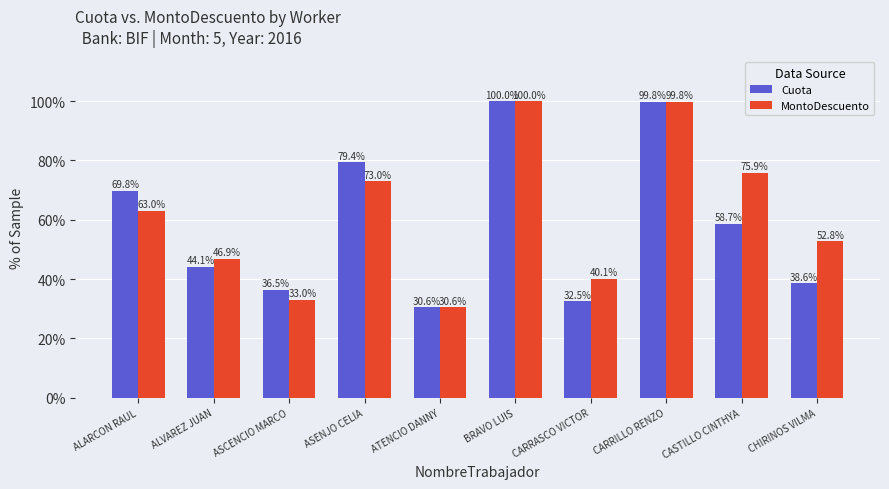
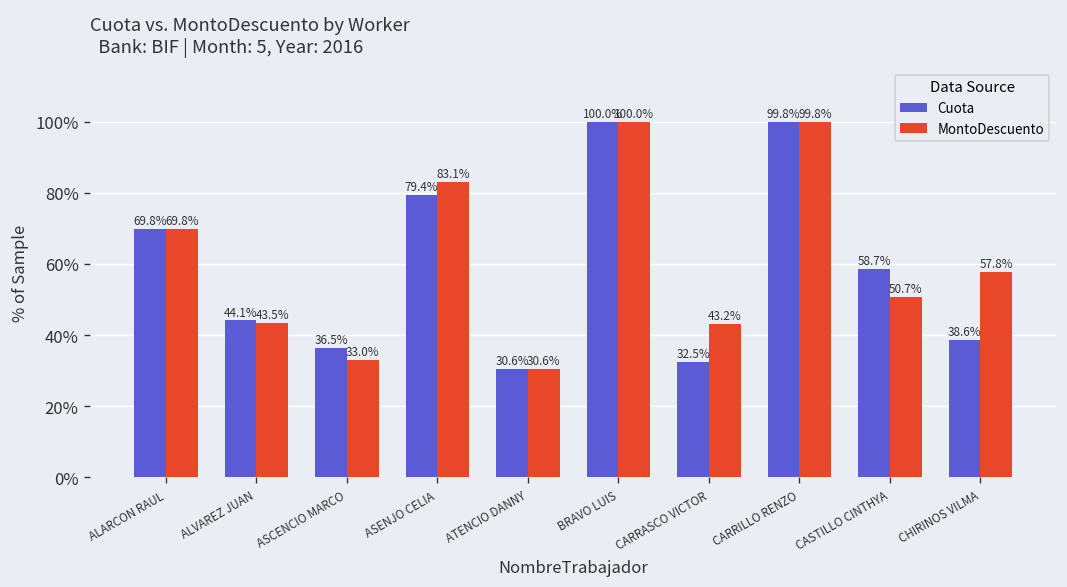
  {
    "Cuota": {
      "ALARCON RAUL": "69.8%",
      "ALVAREZ JUAN": "44.1%",
      "ASCENCIO MARCO": "36.5%",
      "ASENJO CELIA": "79.4%",
      "ATENCIO DANNY": "30.6%",
      "CARRASCO VICTOR": "32.5%",
      "CARRILLO RENZO": "99.8%",
      "CASTILLO CINTHYA": "58.7%",
      "CHIRINOS VILMA": "38.6%"
    },
    "MontoDescuento": {
-     "ALARCON RAUL": "63.0%",
-     "ALVAREZ JUAN": "46.9%",
+     "ALARCON RAUL": "69.8%",
+     "ALVAREZ JUAN": "43.5%",
      "ASCENCIO MARCO": "33.0%",
-     "ASENJO CELIA": "73.0%",
+     "ASENJO CELIA": "83.1%",
      "ATENCIO DANNY": "30.6%",
-     "CARRASCO VICTOR": "40.1%",
+     "CARRASCO VICTOR": "43.2%",
      "CARRILLO RENZO": "99.8%",
-     "CASTILLO CINTHYA": "75.9%",
-     "CHIRINOS VILMA": "52.8%"
+     "CASTILLO CINTHYA": "50.7%",
+     "CHIRINOS VILMA": "57.8%"
    }
  }
